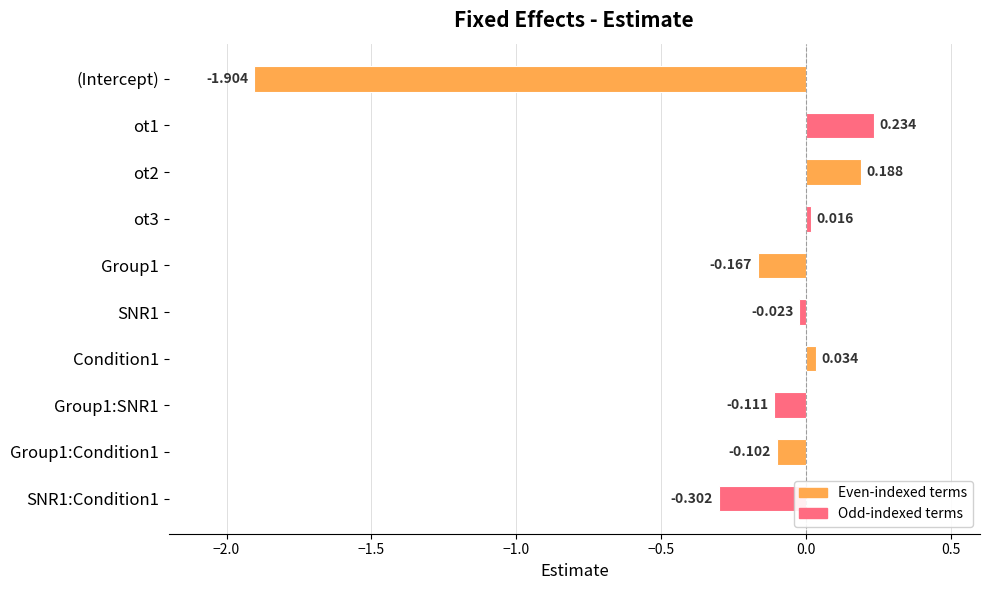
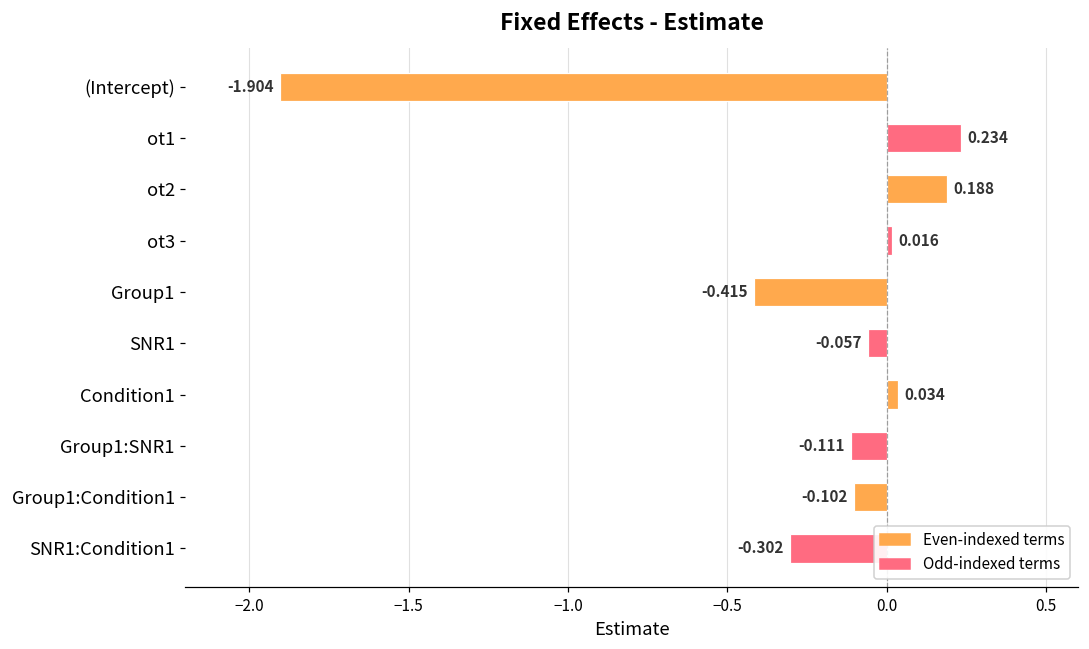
  {
    "(Intercept)": -1.904,
    "ot1": 0.234,
    "ot2": 0.188,
    "ot3": 0.016,
-   "Group1": -0.167,
-   "SNR1": -0.023,
+   "Group1": -0.415,
+   "SNR1": -0.057,
    "Condition1": 0.034,
    "Group1:SNR1": -0.111,
    "Group1:Condition1": -0.102,
    "SNR1:Condition1": -0.302
  }
